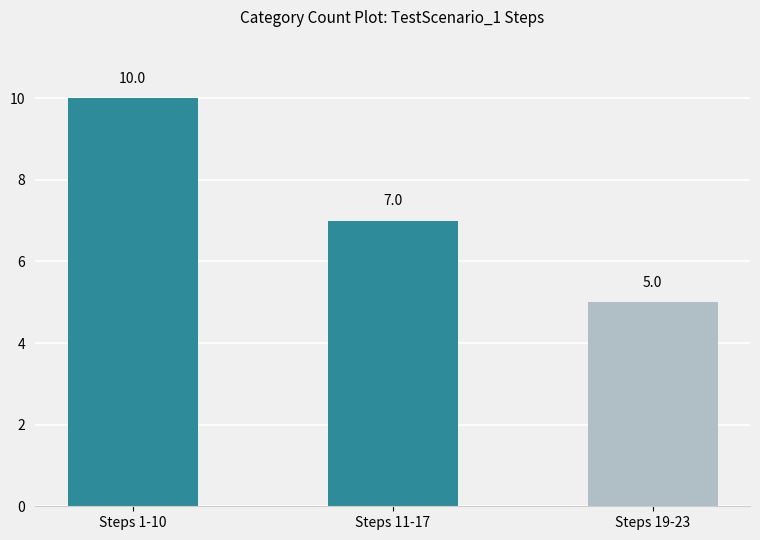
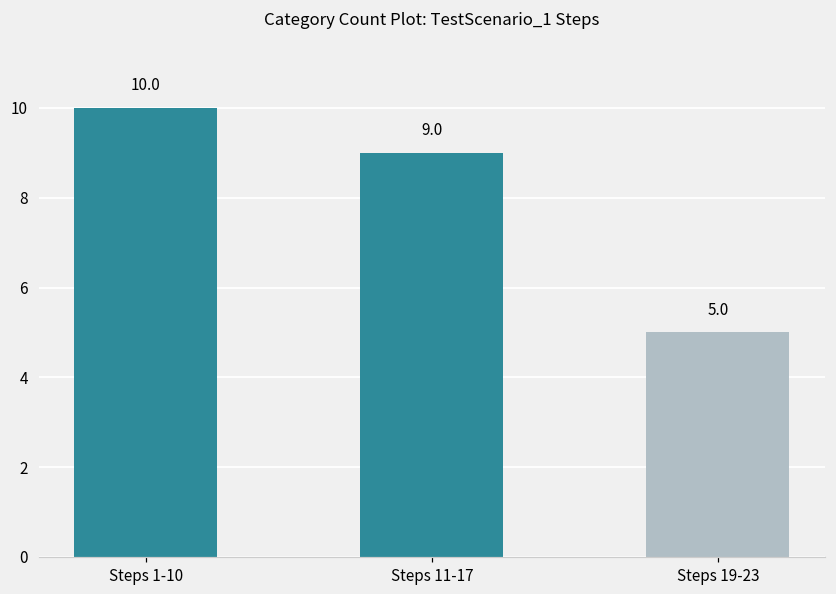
  {
    "Steps 1-10": 10.0,
-   "Steps 11-17": 7.0,
+   "Steps 11-17": 9.0,
    "Steps 19-23": 5.0
  }
